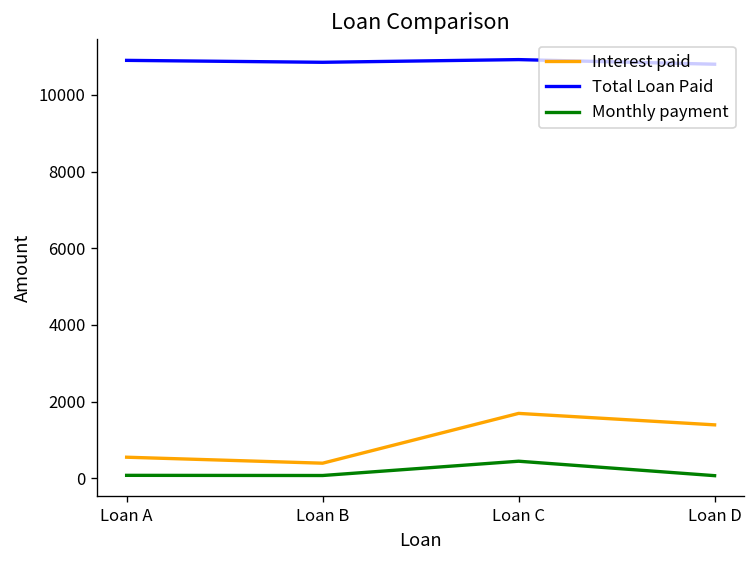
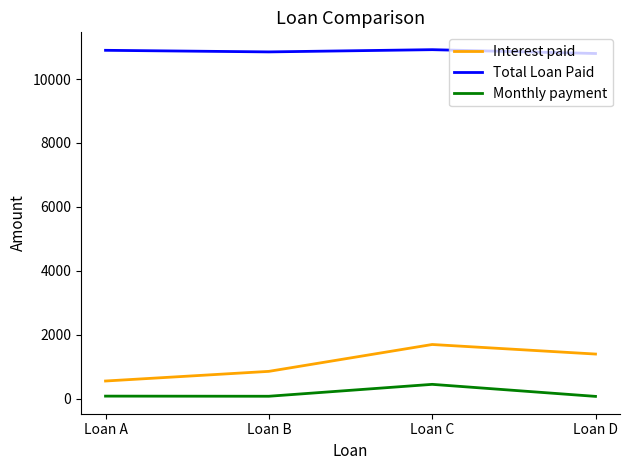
  {
    "Interest paid": {
      "Loan A": 500,
-     "Loan B": 400,
+     "Loan B": 900,
      "Loan C": 1700,
      "Loan D": 1400
    },
    "Total Loan Paid": {
      "Loan A": 10900,
      "Loan B": 10900,
      "Loan C": 10900
    },
    "Monthly payment": {
      "Loan A": 100,
      "Loan B": 100,
      "Loan C": 400,
      "Loan D": 100
    }
  }
